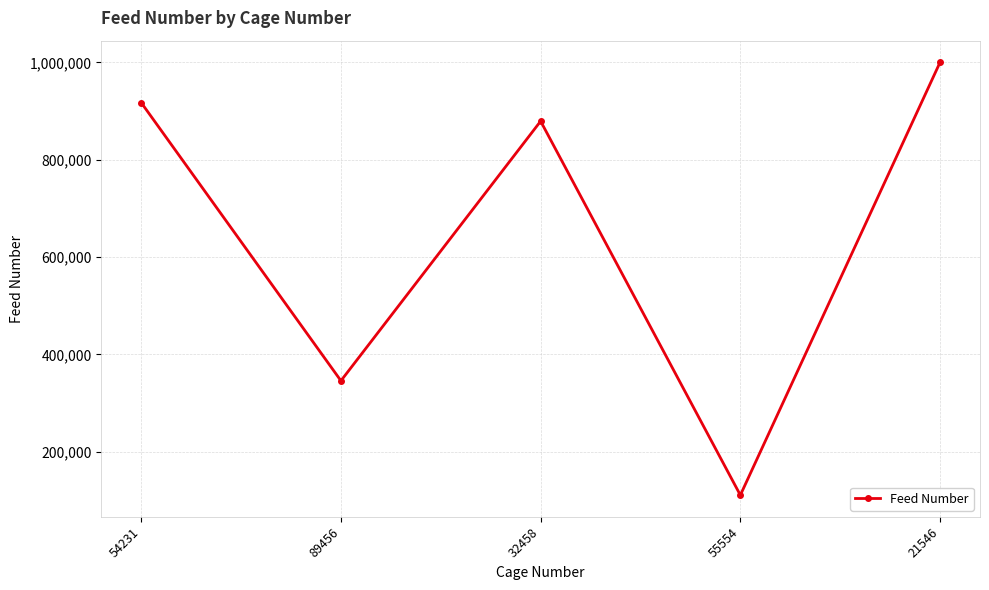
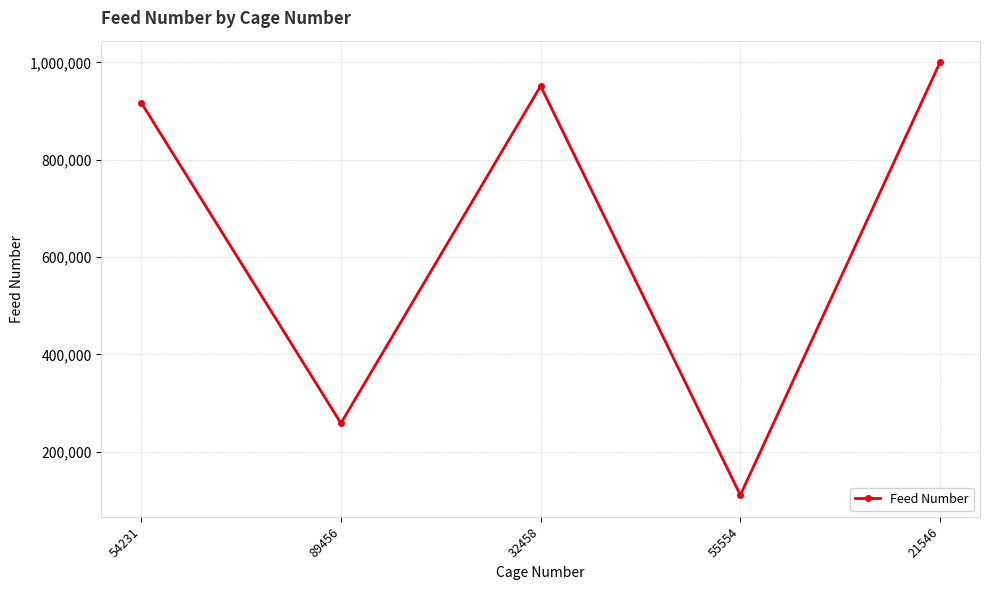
  {
    "54231": "920,000",
-   "89456": "350,000",
-   "32458": "880,000",
+   "89456": "260,000",
+   "32458": "950,000",
    "55554": "110,000",
    "21546": "1,000,000"
  }
